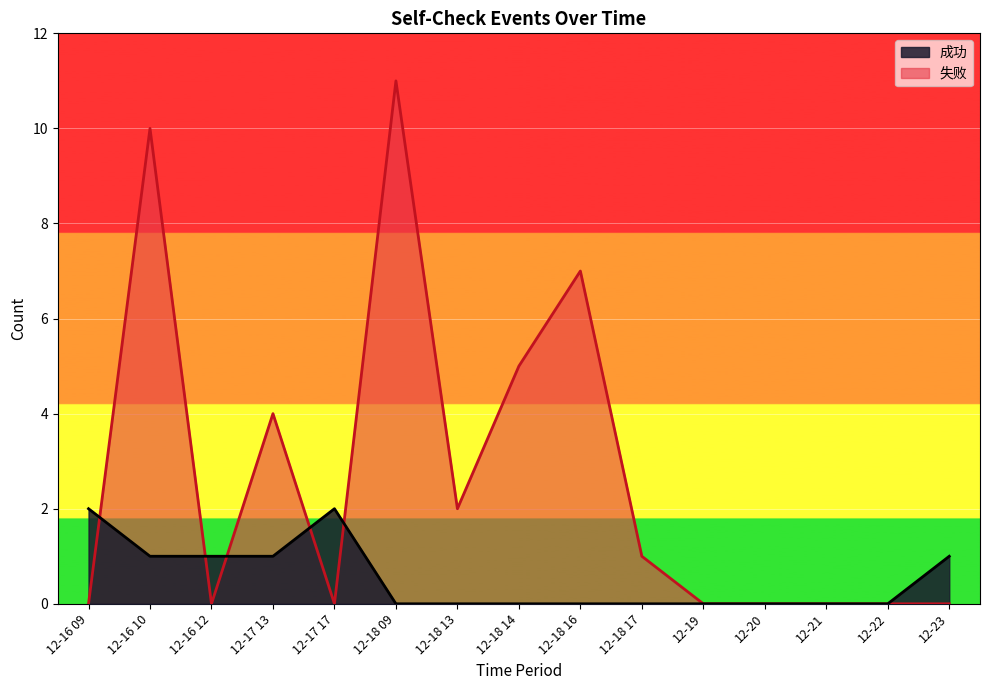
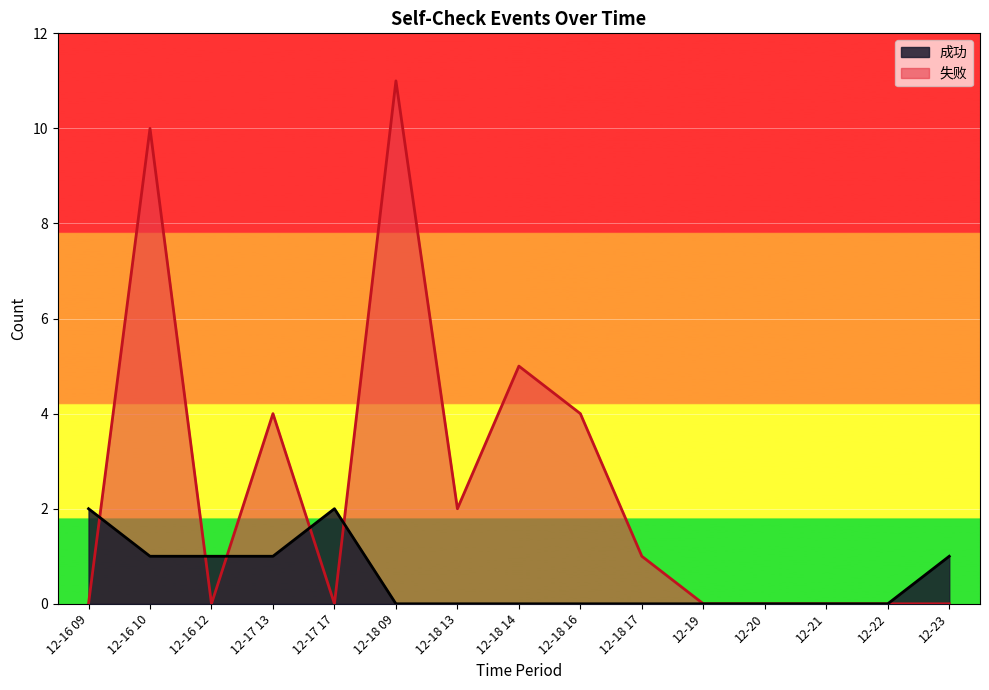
  {
    "成功": {
      "12-16 09": 2,
      "12-16 10": 1,
      "12-16 12": 1,
      "12-17 13": 1,
      "12-17 17": 2,
      "12-18 09": 0,
      "12-18 13": 0,
      "12-18 14": 0,
      "12-18 16": 0,
      "12-18 17": 0,
      "12-23": 1
    },
    "失败": {
      "12-16 09": 0,
      "12-16 10": 10,
      "12-16 12": 0,
      "12-17 13": 4,
      "12-17 17": 0,
      "12-18 09": 11,
      "12-18 13": 2,
      "12-18 14": 5,
-     "12-18 16": 7,
+     "12-18 16": 4,
      "12-18 17": 1,
      "12-23": 0
    }
  }
